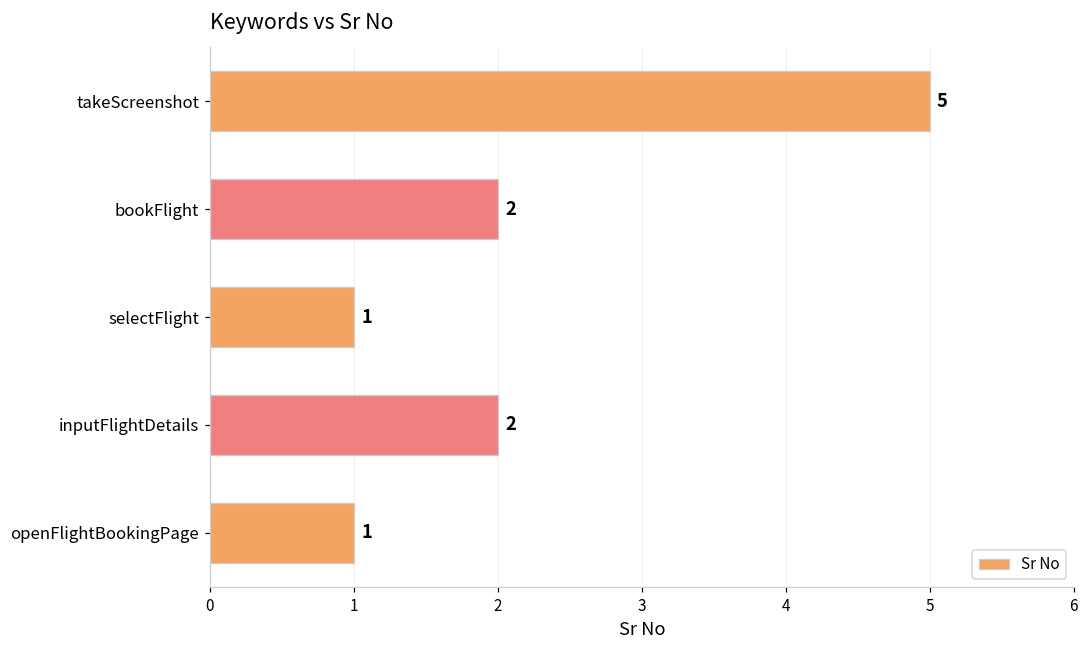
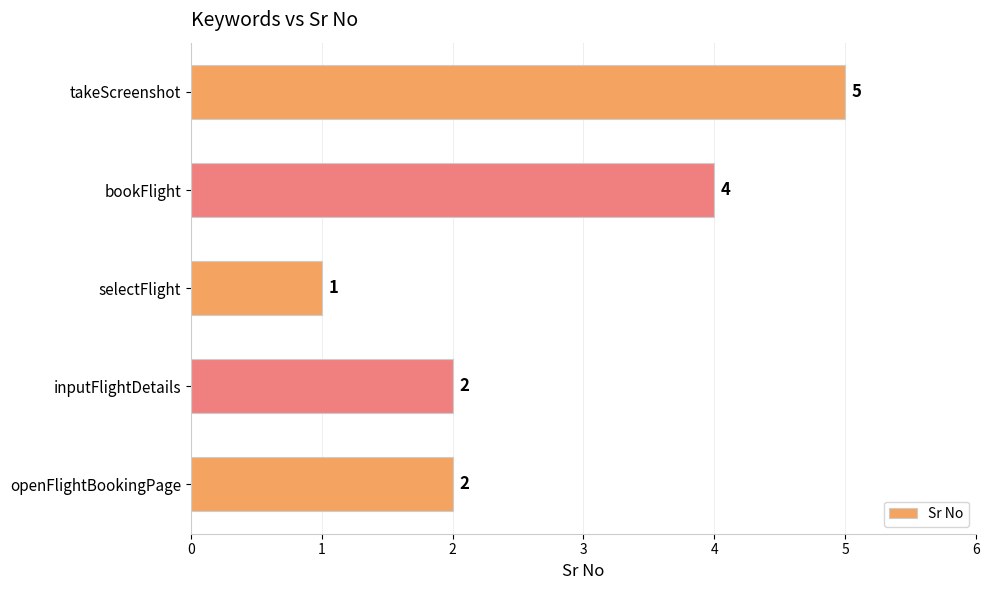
  {
    "takeScreenshot": 5,
-   "bookFlight": 2,
+   "bookFlight": 4,
    "selectFlight": 1,
    "inputFlightDetails": 2,
-   "openFlightBookingPage": 1
+   "openFlightBookingPage": 2
  }
